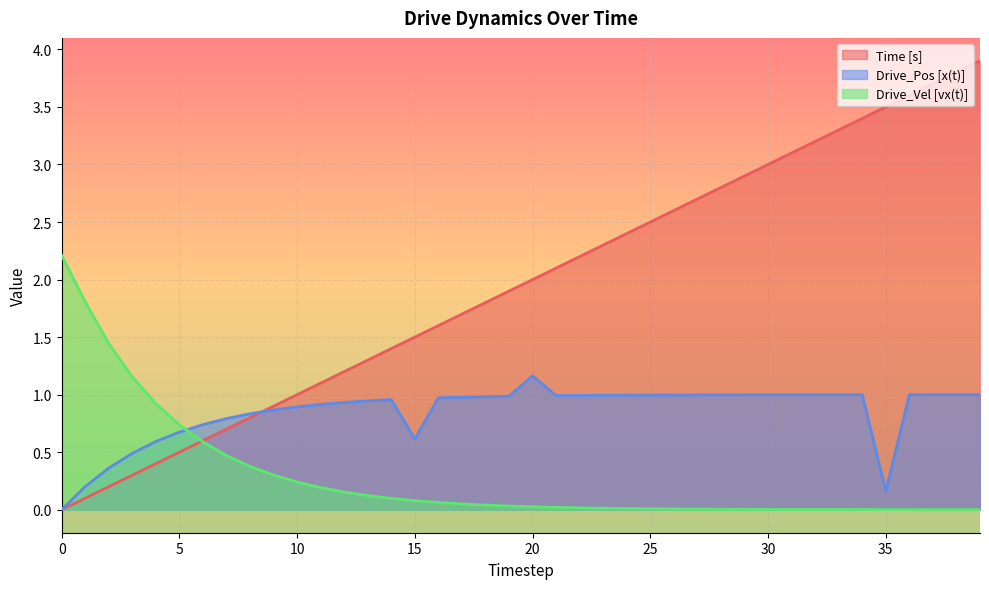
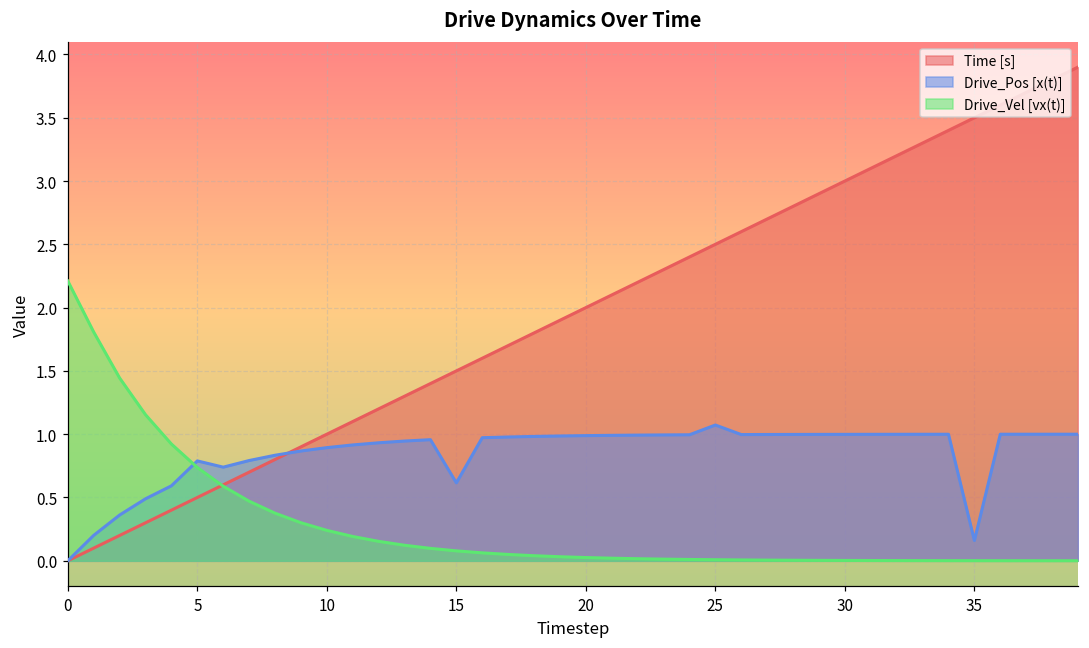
  {
    "Drive_Pos [x(t)]": {
-     "5": 0.67,
+     "5": 0.79,
      "10": 0.89,
      "15": 0.62,
-     "20": 1.16,
-     "25": 1.00,
+     "20": 0.99,
+     "25": 1.07,
      "30": 1.00,
      "35": 0.16
    }
  }
